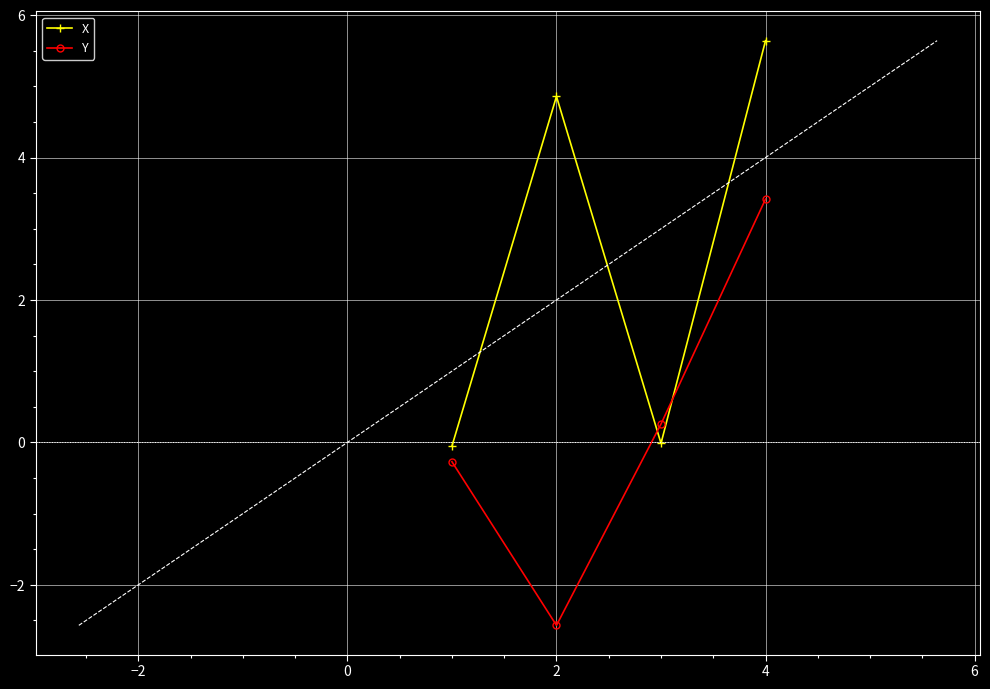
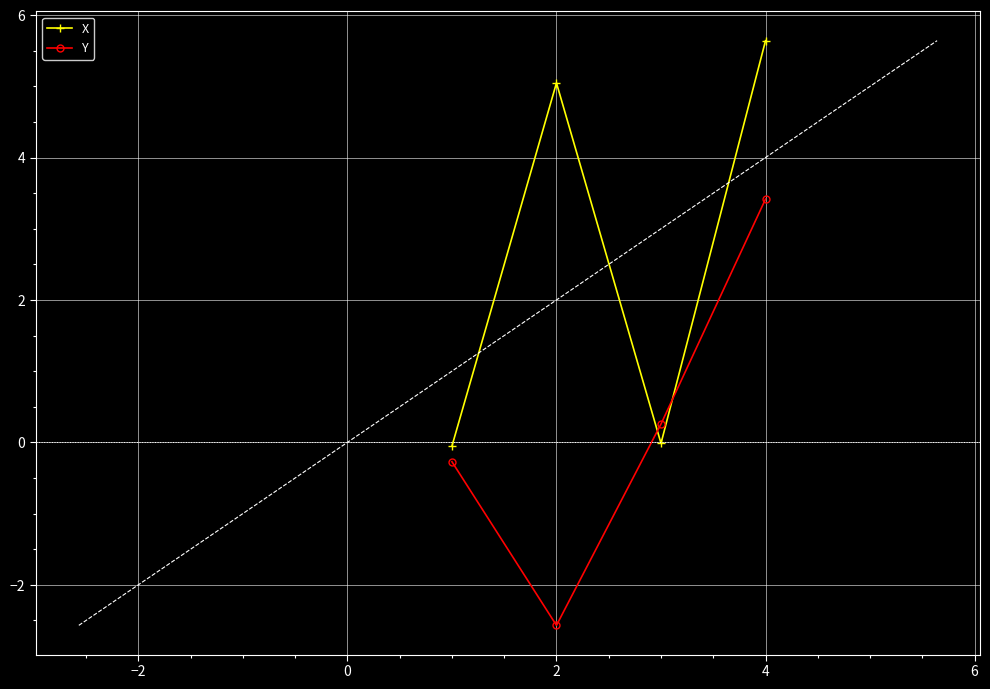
  {
    "X": {
-     "2": 4.9,
+     "2": 5.0,
      "4": 5.6
    },
    "Y": {
      "2": -2.6,
      "4": 3.4
    }
  }
